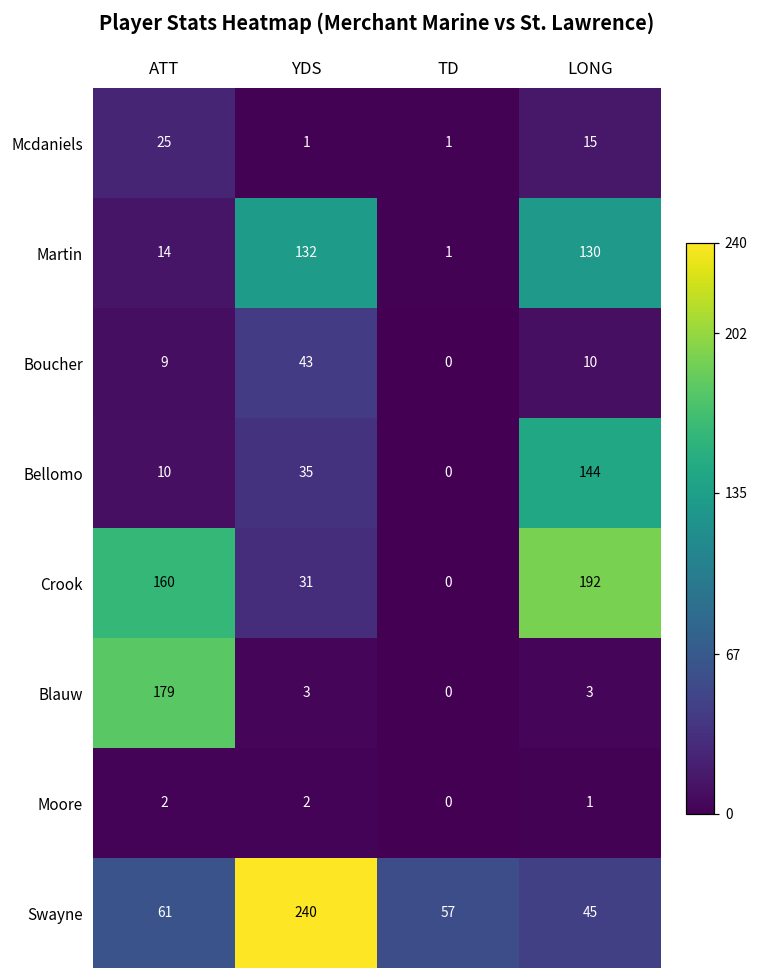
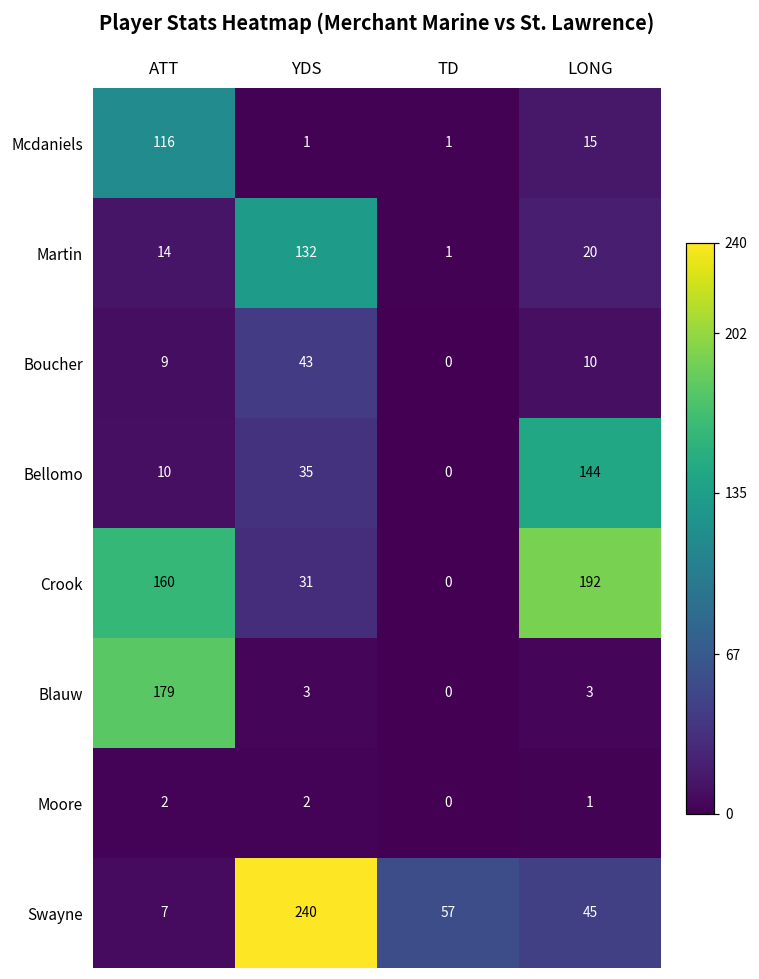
  {
    "Mcdaniels": {
-     "ATT": 25,
+     "ATT": 116,
      "YDS": 1,
      "TD": 1,
      "LONG": 15
    },
    "Martin": {
      "ATT": 14,
      "YDS": 132,
      "TD": 1,
-     "LONG": 130
+     "LONG": 20
    },
    "Boucher": {
      "ATT": 9,
      "YDS": 43,
      "TD": 0,
      "LONG": 10
    },
    "Bellomo": {
      "ATT": 10,
      "YDS": 35,
      "TD": 0,
      "LONG": 144
    },
    "Crook": {
      "ATT": 160,
      "YDS": 31,
      "TD": 0,
      "LONG": 192
    },
    "Blauw": {
      "ATT": 179,
      "YDS": 3,
      "TD": 0,
      "LONG": 3
    },
    "Moore": {
      "ATT": 2,
      "YDS": 2,
      "TD": 0,
      "LONG": 1
    },
    "Swayne": {
-     "ATT": 61,
+     "ATT": 7,
      "YDS": 240,
      "TD": 57,
      "LONG": 45
    }
  }
